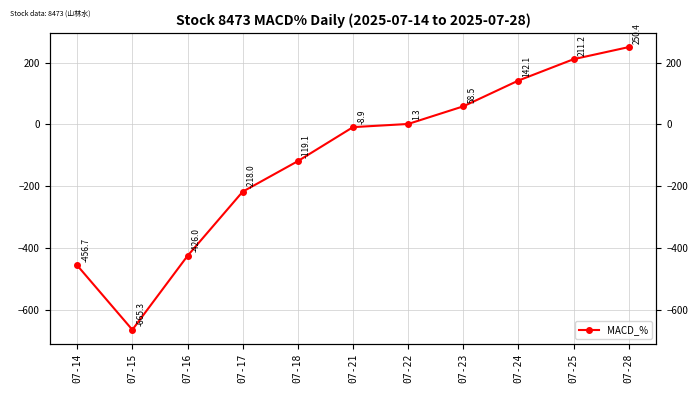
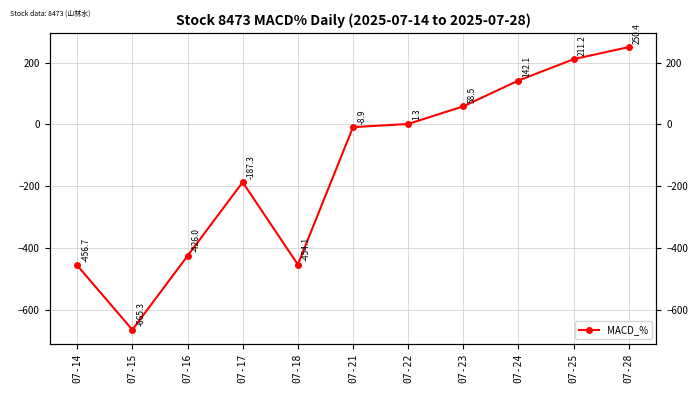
  {
    "07-14": -456.7,
    "07-15": -665.3,
    "07-16": -426.0,
-   "07-17": -218.0,
-   "07-18": -119.1,
+   "07-17": -187.3,
+   "07-18": -454.1,
    "07-21": -8.9,
    "07-22": 1.3,
    "07-23": 58.5,
    "07-24": 142.1,
    "07-25": 211.2,
    "07-28": 250.4
  }
